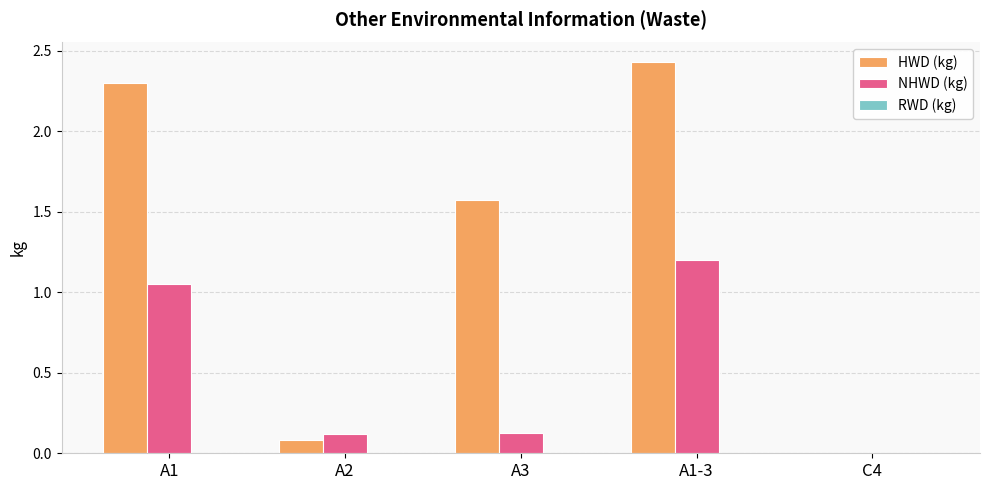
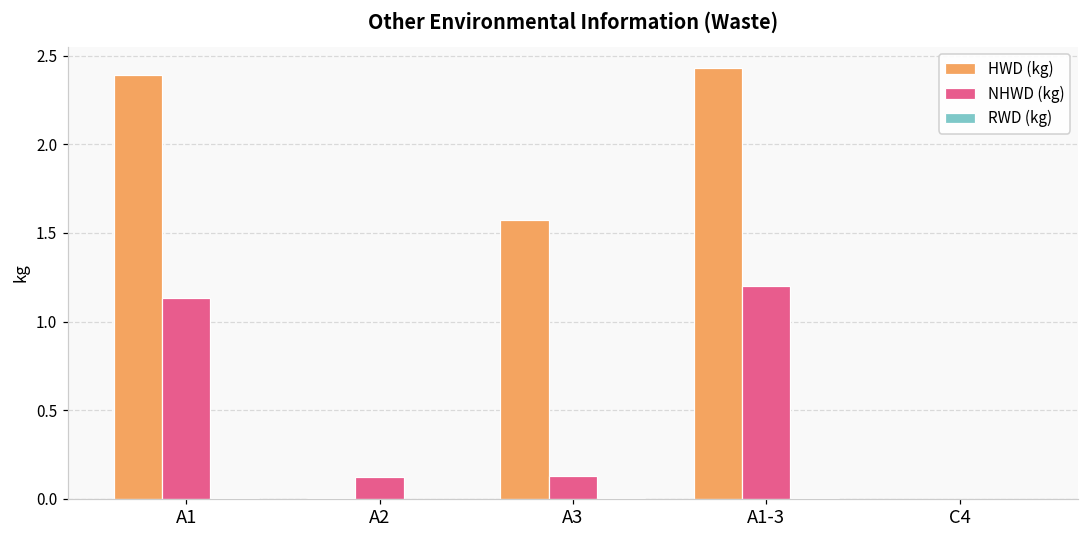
  {
    "HWD (kg)": {
-     "A1": 2.30,
-     "A2": 0.08,
+     "A1": 2.39,
+     "A2": 0.00,
      "A3": 1.57,
      "A1-3": 2.43,
      "C4": 0.00
    },
    "NHWD (kg)": {
-     "A1": 1.05,
+     "A1": 1.13,
      "A2": 0.12,
      "A3": 0.13,
      "A1-3": 1.20,
      "C4": 0.00
    },
    "RWD (kg)": {
      "C4": 0.00
    }
  }
